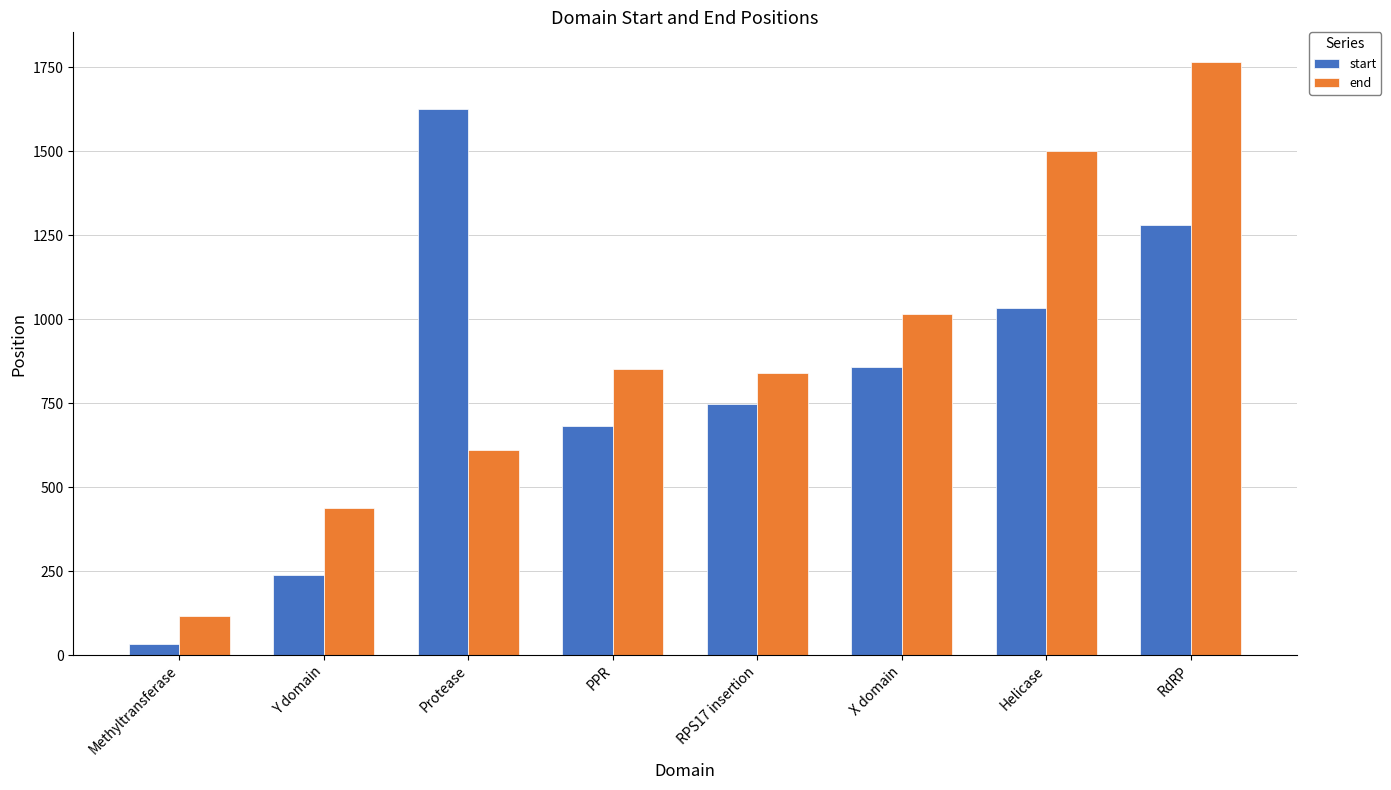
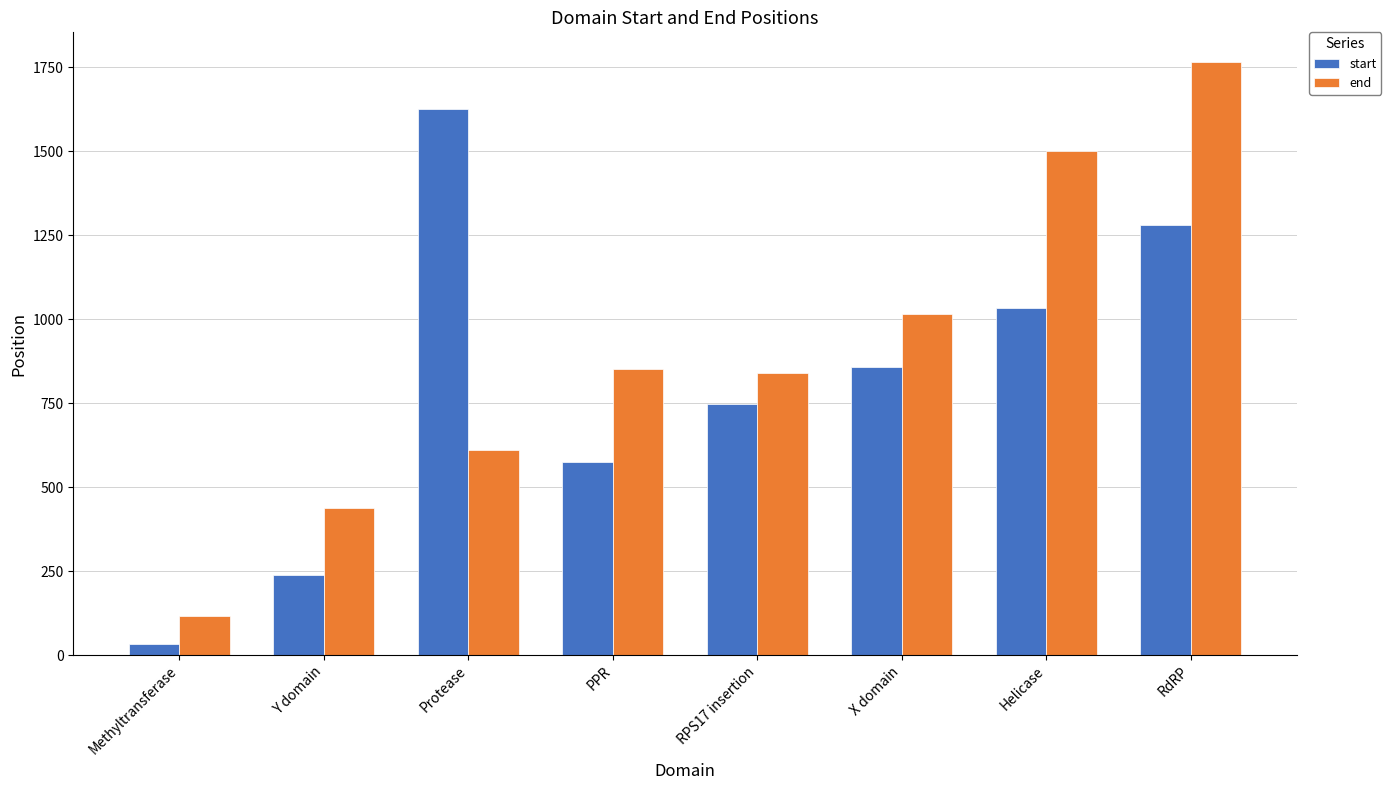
  {
    "start": {
      "Methyltransferase": 30,
      "Y domain": 240,
      "Protease": 1630,
-     "PPR": 680,
+     "PPR": 580,
      "RPS17 insertion": 750,
      "X domain": 860,
      "Helicase": 1030,
      "RdRP": 1280
    },
    "end": {
      "Methyltransferase": 120,
      "Y domain": 440,
      "Protease": 610,
      "PPR": 850,
      "RPS17 insertion": 840,
      "X domain": 1010,
      "Helicase": 1500,
      "RdRP": 1770
    }
  }
